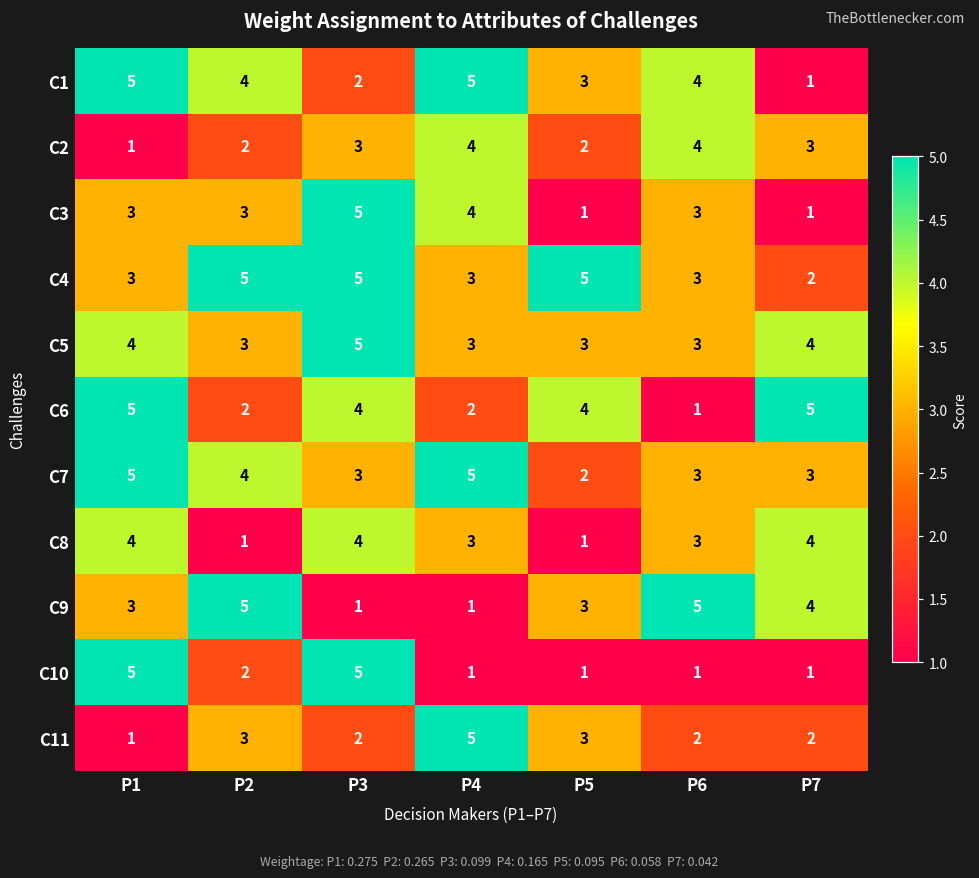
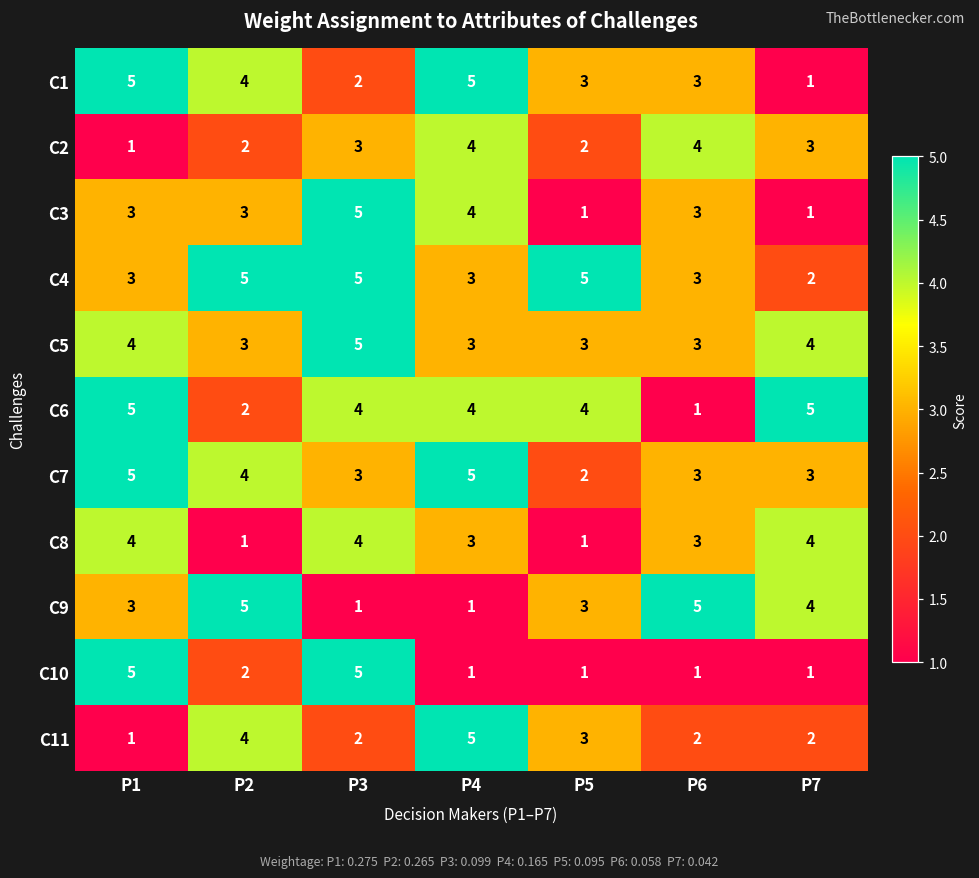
  {
    "C1": {
      "P1": 5,
      "P2": 4,
      "P3": 2,
      "P4": 5,
      "P5": 3,
-     "P6": 4,
+     "P6": 3,
      "P7": 1
    },
    "C2": {
      "P1": 1,
      "P2": 2,
      "P3": 3,
      "P4": 4,
      "P5": 2,
      "P6": 4,
      "P7": 3
    },
    "C3": {
      "P1": 3,
      "P2": 3,
      "P3": 5,
      "P4": 4,
      "P5": 1,
      "P6": 3,
      "P7": 1
    },
    "C4": {
      "P1": 3,
      "P2": 5,
      "P3": 5,
      "P4": 3,
      "P5": 5,
      "P6": 3,
      "P7": 2
    },
    "C5": {
      "P1": 4,
      "P2": 3,
      "P3": 5,
      "P4": 3,
      "P5": 3,
      "P6": 3,
      "P7": 4
    },
    "C6": {
      "P1": 5,
      "P2": 2,
      "P3": 4,
-     "P4": 2,
+     "P4": 4,
      "P5": 4,
      "P6": 1,
      "P7": 5
    },
    "C7": {
      "P1": 5,
      "P2": 4,
      "P3": 3,
      "P4": 5,
      "P5": 2,
      "P6": 3,
      "P7": 3
    },
    "C8": {
      "P1": 4,
      "P2": 1,
      "P3": 4,
      "P4": 3,
      "P5": 1,
      "P6": 3,
      "P7": 4
    },
    "C9": {
      "P1": 3,
      "P2": 5,
      "P3": 1,
      "P4": 1,
      "P5": 3,
      "P6": 5,
      "P7": 4
    },
    "C10": {
      "P1": 5,
      "P2": 2,
      "P3": 5,
      "P4": 1,
      "P5": 1,
      "P6": 1,
      "P7": 1
    },
    "C11": {
      "P1": 1,
-     "P2": 3,
+     "P2": 4,
      "P3": 2,
      "P4": 5,
      "P5": 3,
      "P6": 2,
      "P7": 2
    }
  }
